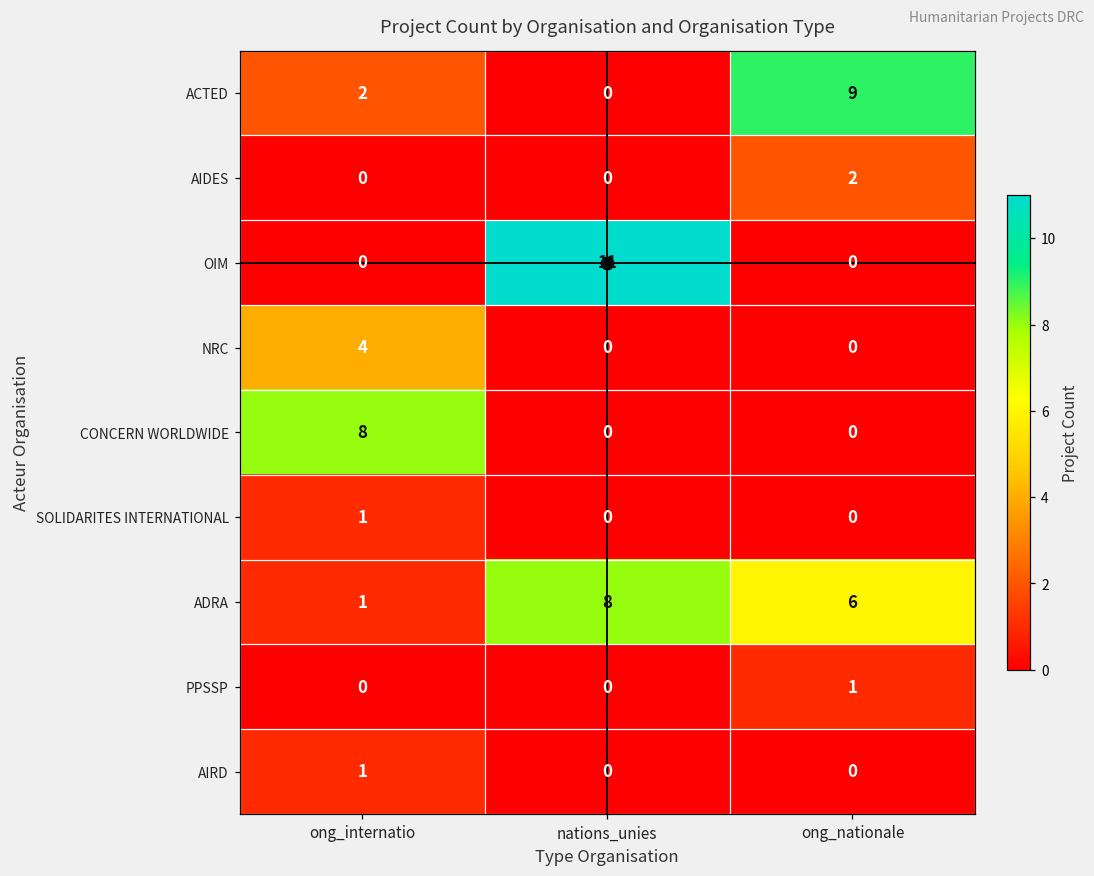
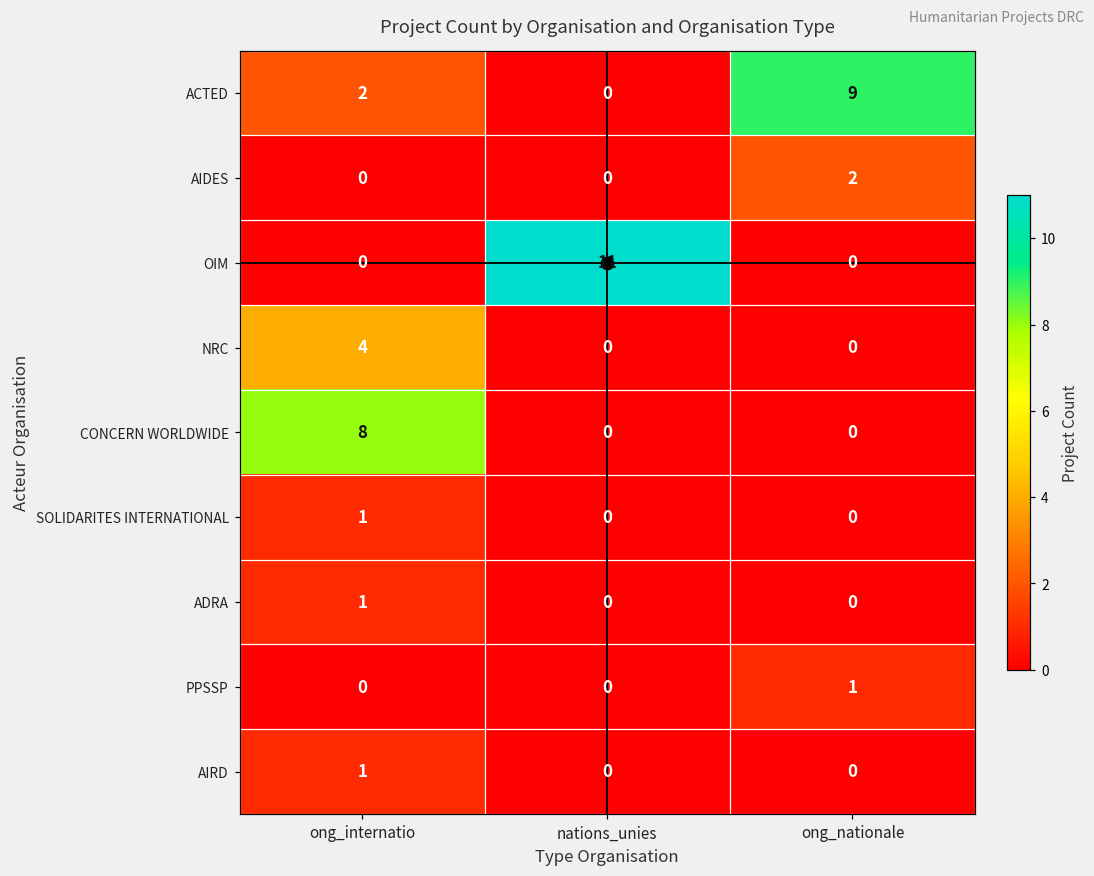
  {
    "ACTED": {
      "ong_internatio": 2,
      "nations_unies": 0,
      "ong_nationale": 9
    },
    "AIDES": {
      "ong_internatio": 0,
      "nations_unies": 0,
      "ong_nationale": 2
    },
    "OIM": {
      "ong_internatio": 0,
      "ong_nationale": 0
    },
    "NRC": {
      "ong_internatio": 4,
      "nations_unies": 0,
      "ong_nationale": 0
    },
    "CONCERN WORLDWIDE": {
      "ong_internatio": 8,
      "nations_unies": 0,
      "ong_nationale": 0
    },
    "SOLIDARITES INTERNATIONAL": {
      "ong_internatio": 1,
      "nations_unies": 0,
      "ong_nationale": 0
    },
    "ADRA": {
      "ong_internatio": 1,
-     "nations_unies": 8,
-     "ong_nationale": 6
+     "nations_unies": 0,
+     "ong_nationale": 0
    },
    "PPSSP": {
      "ong_internatio": 0,
      "nations_unies": 0,
      "ong_nationale": 1
    },
    "AIRD": {
      "ong_internatio": 1,
      "nations_unies": 0,
      "ong_nationale": 0
    }
  }
